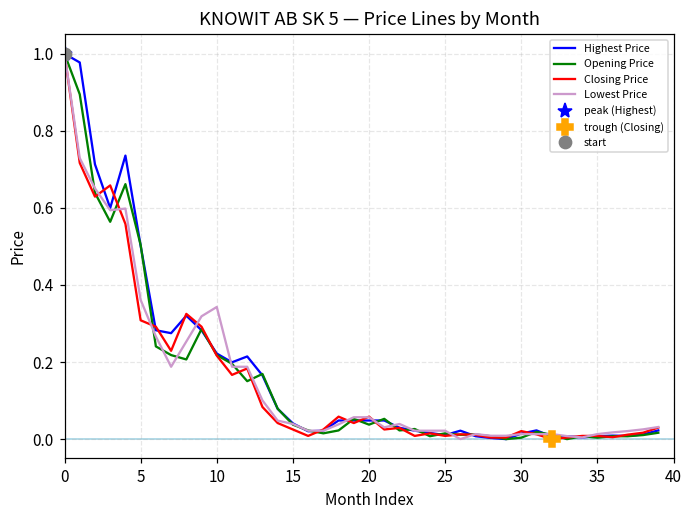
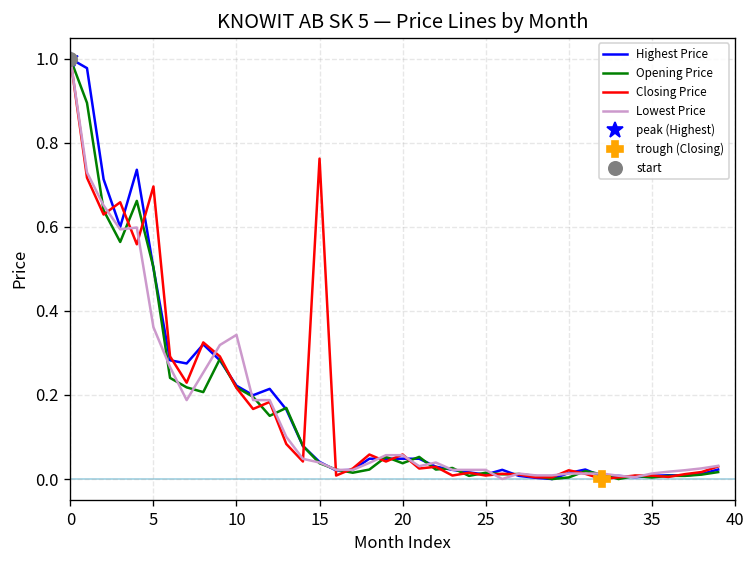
  {
    "Highest Price": {
      "20": 0.05
    },
    "Opening Price": {
      "20": 0.04,
      "30": 0.00
    },
    "Closing Price": {
-     "5": 0.31,
-     "15": 0.03
+     "5": 0.70,
+     "15": 0.76
    },
    "Lowest Price": {
      "5": 0.36,
      "10": 0.34
    }
  }
